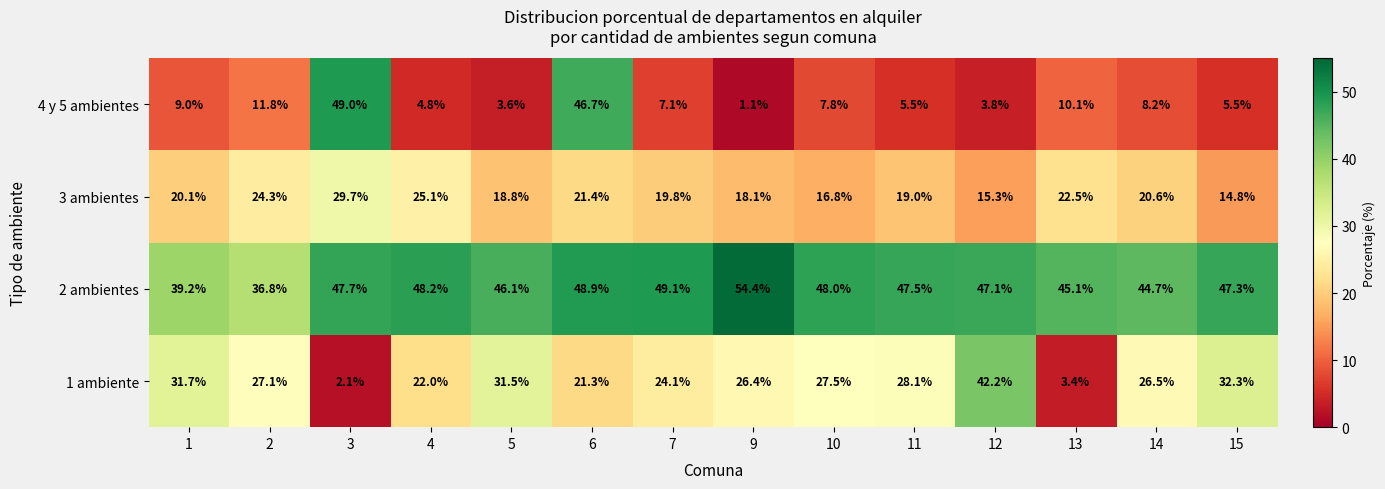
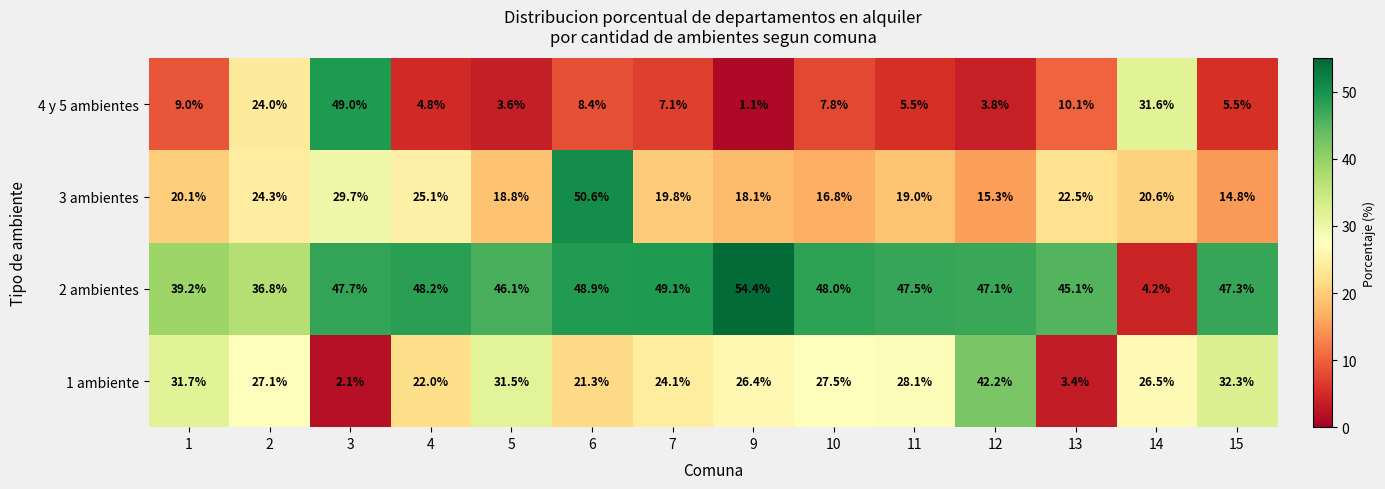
  {
    "4 y 5 ambientes": {
      "1": "9.0%",
-     "2": "11.8%",
+     "2": "24.0%",
      "3": "49.0%",
      "4": "4.8%",
      "5": "3.6%",
-     "6": "46.7%",
+     "6": "8.4%",
      "7": "7.1%",
      "9": "1.1%",
      "10": "7.8%",
      "11": "5.5%",
      "12": "3.8%",
      "13": "10.1%",
-     "14": "8.2%",
+     "14": "31.6%",
      "15": "5.5%"
    },
    "3 ambientes": {
      "1": "20.1%",
      "2": "24.3%",
      "3": "29.7%",
      "4": "25.1%",
      "5": "18.8%",
-     "6": "21.4%",
+     "6": "50.6%",
      "7": "19.8%",
      "9": "18.1%",
      "10": "16.8%",
      "11": "19.0%",
      "12": "15.3%",
      "13": "22.5%",
      "14": "20.6%",
      "15": "14.8%"
    },
    "2 ambientes": {
      "1": "39.2%",
      "2": "36.8%",
      "3": "47.7%",
      "4": "48.2%",
      "5": "46.1%",
      "6": "48.9%",
      "7": "49.1%",
      "9": "54.4%",
      "10": "48.0%",
      "11": "47.5%",
      "12": "47.1%",
      "13": "45.1%",
-     "14": "44.7%",
+     "14": "4.2%",
      "15": "47.3%"
    },
    "1 ambiente": {
      "1": "31.7%",
      "2": "27.1%",
      "3": "2.1%",
      "4": "22.0%",
      "5": "31.5%",
      "6": "21.3%",
      "7": "24.1%",
      "9": "26.4%",
      "10": "27.5%",
      "11": "28.1%",
      "12": "42.2%",
      "13": "3.4%",
      "14": "26.5%",
      "15": "32.3%"
    }
  }
